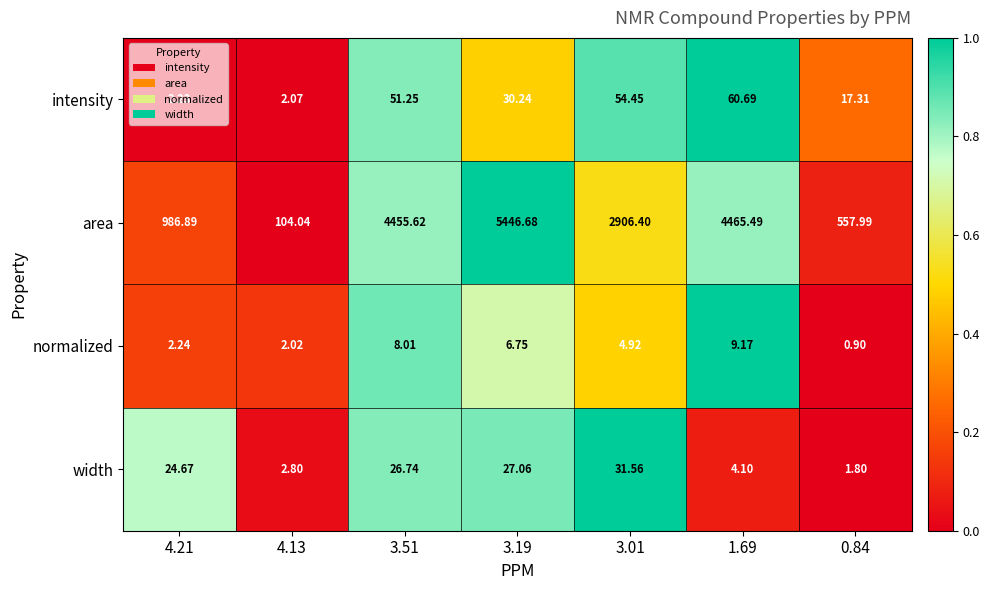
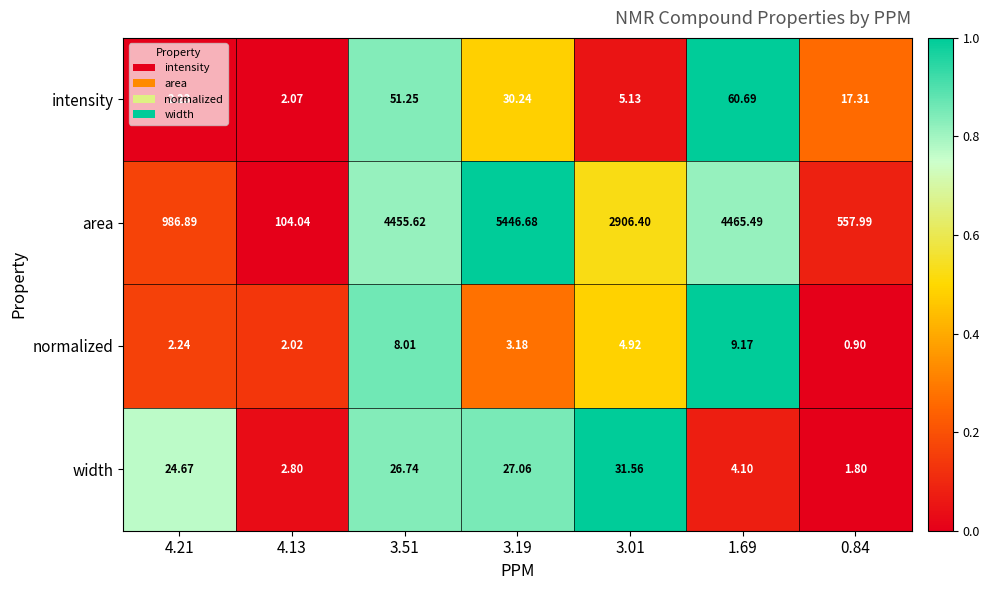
  {
    "intensity": {
      "4.13": 2.07,
      "3.51": 51.25,
      "3.19": 30.24,
-     "3.01": 54.45,
+     "3.01": 5.13,
      "1.69": 60.69,
      "0.84": 17.31
    },
    "area": {
      "4.21": 986.89,
      "4.13": 104.04,
      "3.51": 4455.62,
      "3.19": 5446.68,
      "3.01": 2906.40,
      "1.69": 4465.49,
      "0.84": 557.99
    },
    "normalized": {
      "4.21": 2.24,
      "4.13": 2.02,
      "3.51": 8.01,
-     "3.19": 6.75,
+     "3.19": 3.18,
      "3.01": 4.92,
      "1.69": 9.17,
      "0.84": 0.90
    },
    "width": {
      "4.21": 24.67,
      "4.13": 2.80,
      "3.51": 26.74,
      "3.19": 27.06,
      "3.01": 31.56,
      "1.69": 4.10,
      "0.84": 1.80
    }
  }
